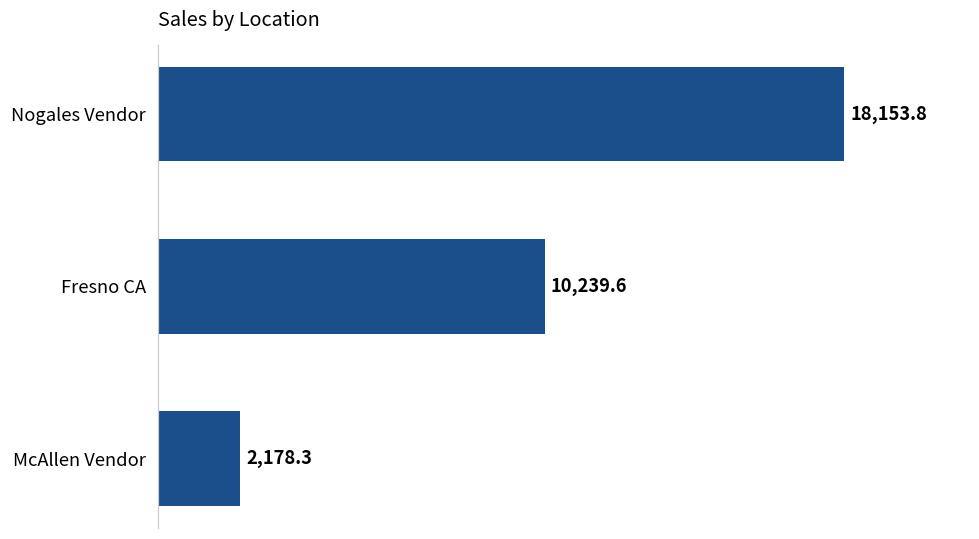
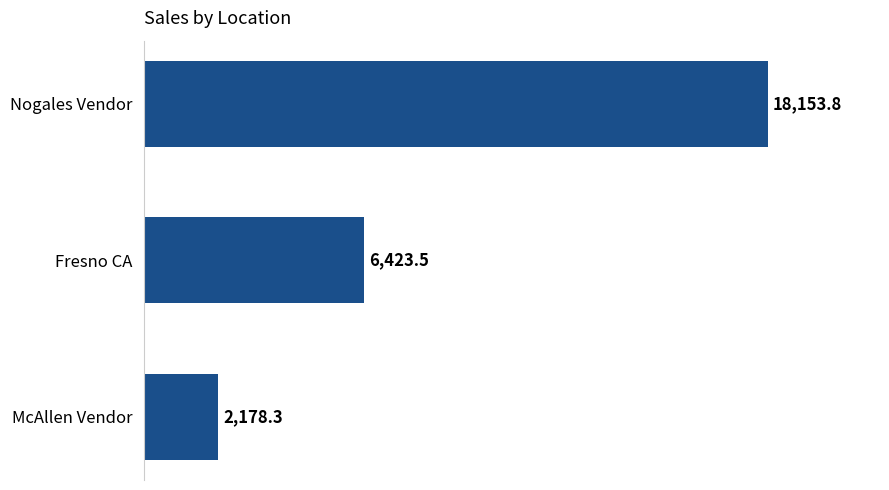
  {
    "Nogales Vendor": "18,153.8",
-   "Fresno CA": "10,239.6",
+   "Fresno CA": "6,423.5",
    "McAllen Vendor": "2,178.3"
  }
